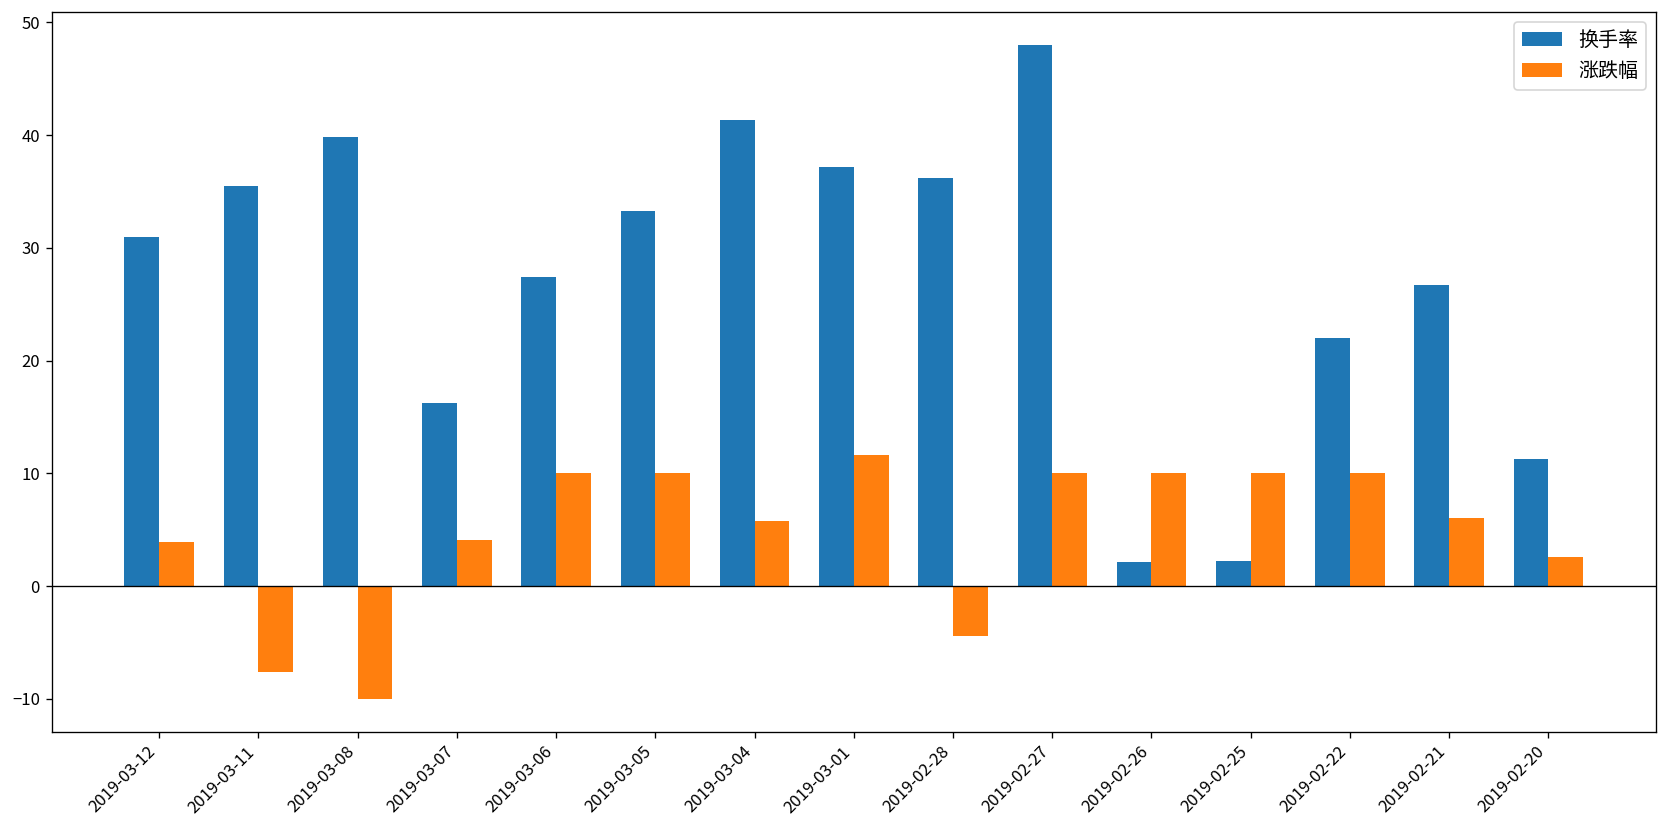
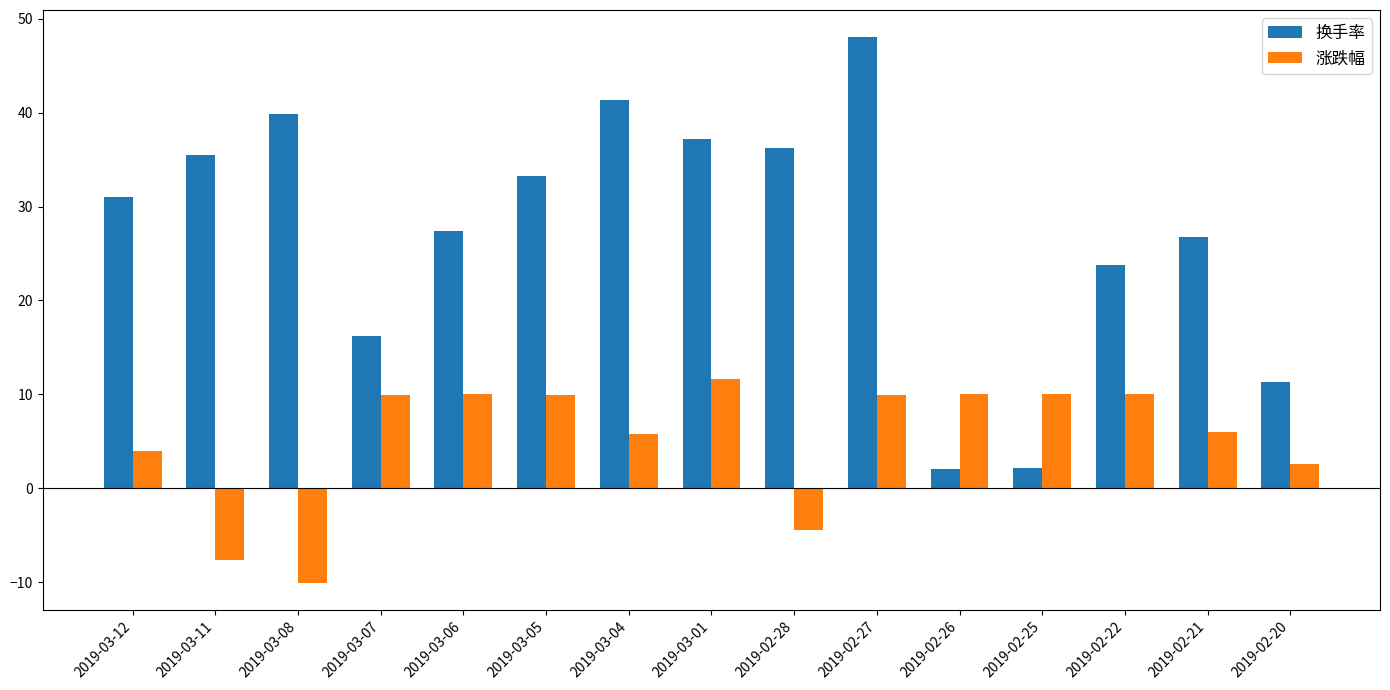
  {
    "换手率": {
      "2019-03-12": 31,
      "2019-03-11": 35,
      "2019-03-08": 40,
      "2019-03-07": 16,
      "2019-03-06": 27,
      "2019-03-05": 33,
      "2019-03-04": 41,
      "2019-03-01": 37,
      "2019-02-28": 36,
      "2019-02-27": 48,
      "2019-02-26": 2,
      "2019-02-25": 2,
-     "2019-02-22": 22,
+     "2019-02-22": 24,
      "2019-02-21": 27,
      "2019-02-20": 11
    },
    "涨跌幅": {
      "2019-03-12": 4,
      "2019-03-11": -8,
      "2019-03-08": -10,
-     "2019-03-07": 4,
+     "2019-03-07": 10,
      "2019-03-06": 10,
      "2019-03-05": 10,
      "2019-03-04": 6,
      "2019-03-01": 12,
      "2019-02-28": -4,
      "2019-02-27": 10,
      "2019-02-26": 10,
      "2019-02-25": 10,
      "2019-02-22": 10,
      "2019-02-21": 6,
      "2019-02-20": 3
    }
  }
